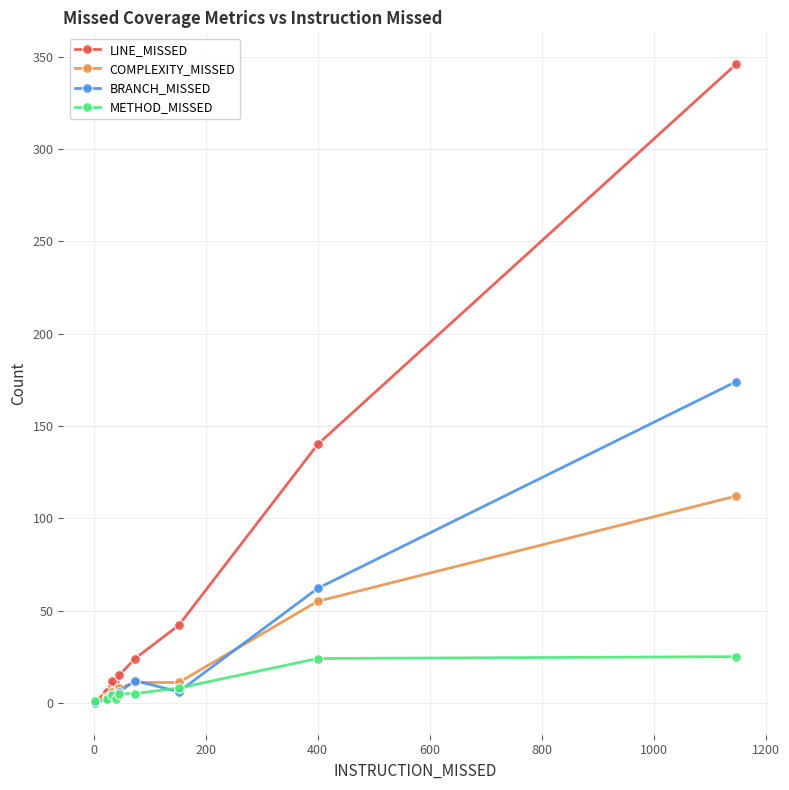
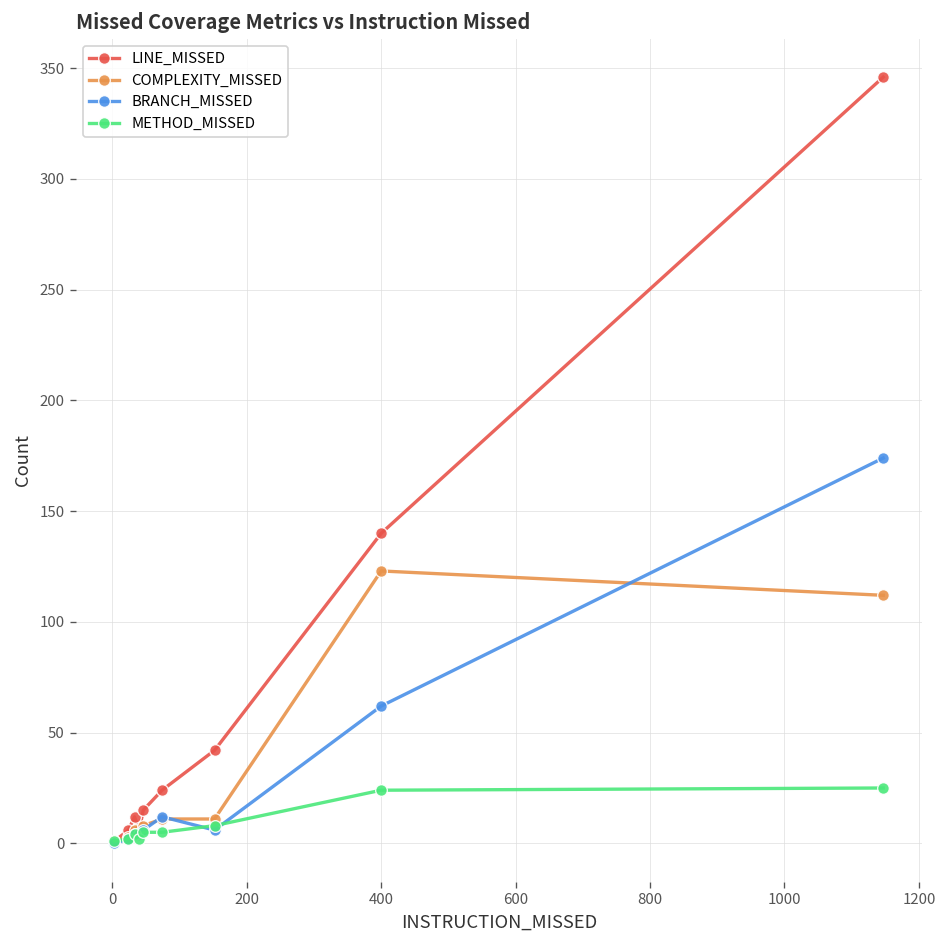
  {
    "LINE_MISSED": {
      "400": 140
    },
    "COMPLEXITY_MISSED": {
-     "400": 55
+     "400": 123
    },
    "BRANCH_MISSED": {
      "400": 62
    },
    "METHOD_MISSED": {
      "400": 24
    }
  }
